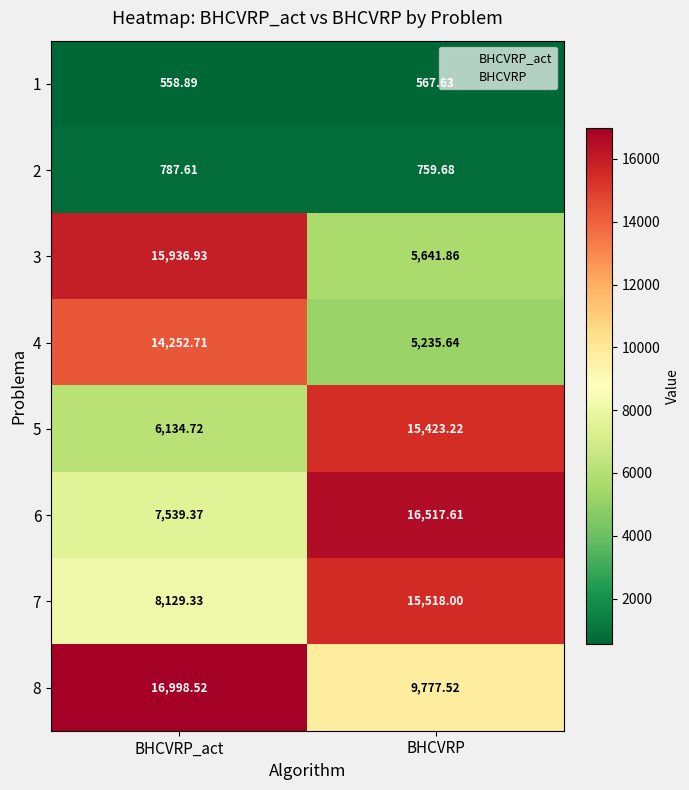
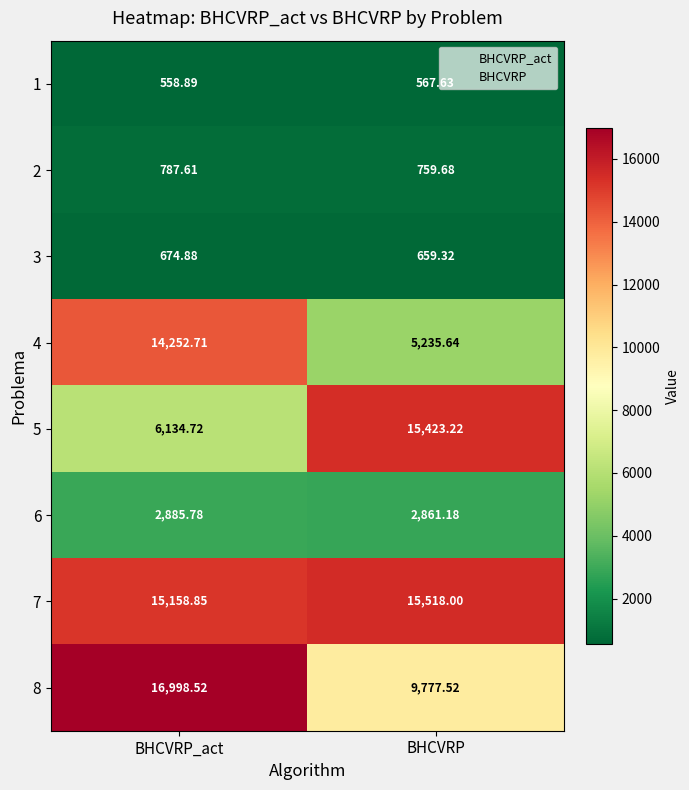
  {
    "1": {
      "BHCVRP_act": "558.89"
    },
    "2": {
      "BHCVRP_act": "787.61",
      "BHCVRP": "759.68"
    },
    "3": {
-     "BHCVRP_act": "15,936.93",
-     "BHCVRP": "5,641.86"
+     "BHCVRP_act": "674.88",
+     "BHCVRP": "659.32"
    },
    "4": {
      "BHCVRP_act": "14,252.71",
      "BHCVRP": "5,235.64"
    },
    "5": {
      "BHCVRP_act": "6,134.72",
      "BHCVRP": "15,423.22"
    },
    "6": {
-     "BHCVRP_act": "7,539.37",
-     "BHCVRP": "16,517.61"
+     "BHCVRP_act": "2,885.78",
+     "BHCVRP": "2,861.18"
    },
    "7": {
-     "BHCVRP_act": "8,129.33",
+     "BHCVRP_act": "15,158.85",
      "BHCVRP": "15,518.00"
    },
    "8": {
      "BHCVRP_act": "16,998.52",
      "BHCVRP": "9,777.52"
    }
  }
